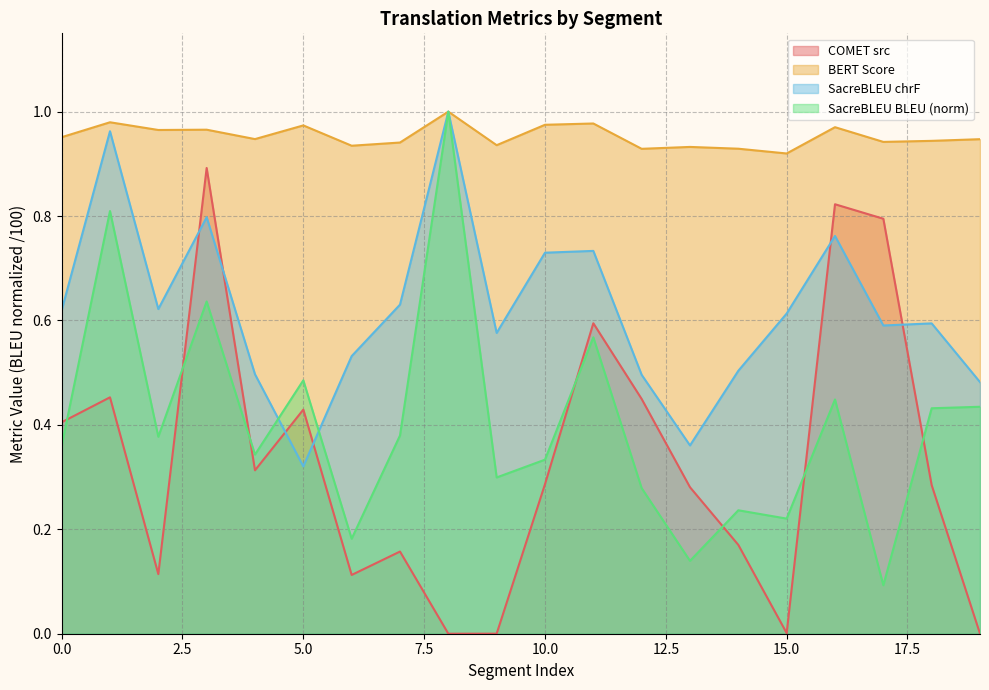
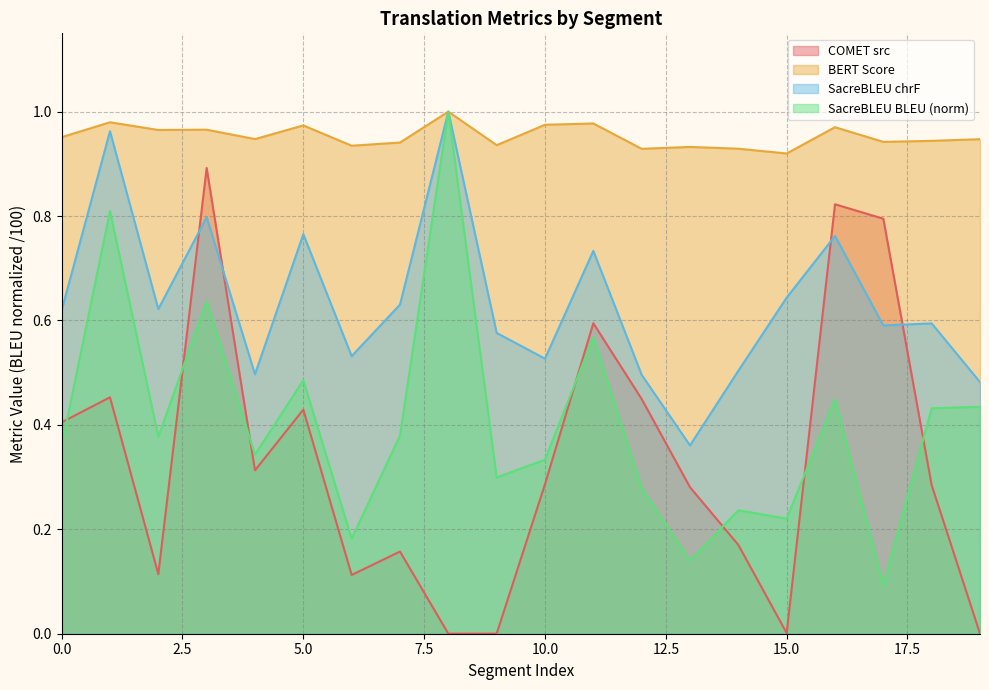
  {
    "SacreBLEU chrF": {
      "0.0": 0.62,
-     "5.0": 0.32,
-     "10.0": 0.73,
-     "15.0": 0.61
+     "5.0": 0.77,
+     "10.0": 0.53,
+     "15.0": 0.64
    },
    "SacreBLEU BLEU (norm)": {
      "0.0": 0.36,
      "5.0": 0.49,
      "10.0": 0.33,
      "15.0": 0.22
    }
  }
